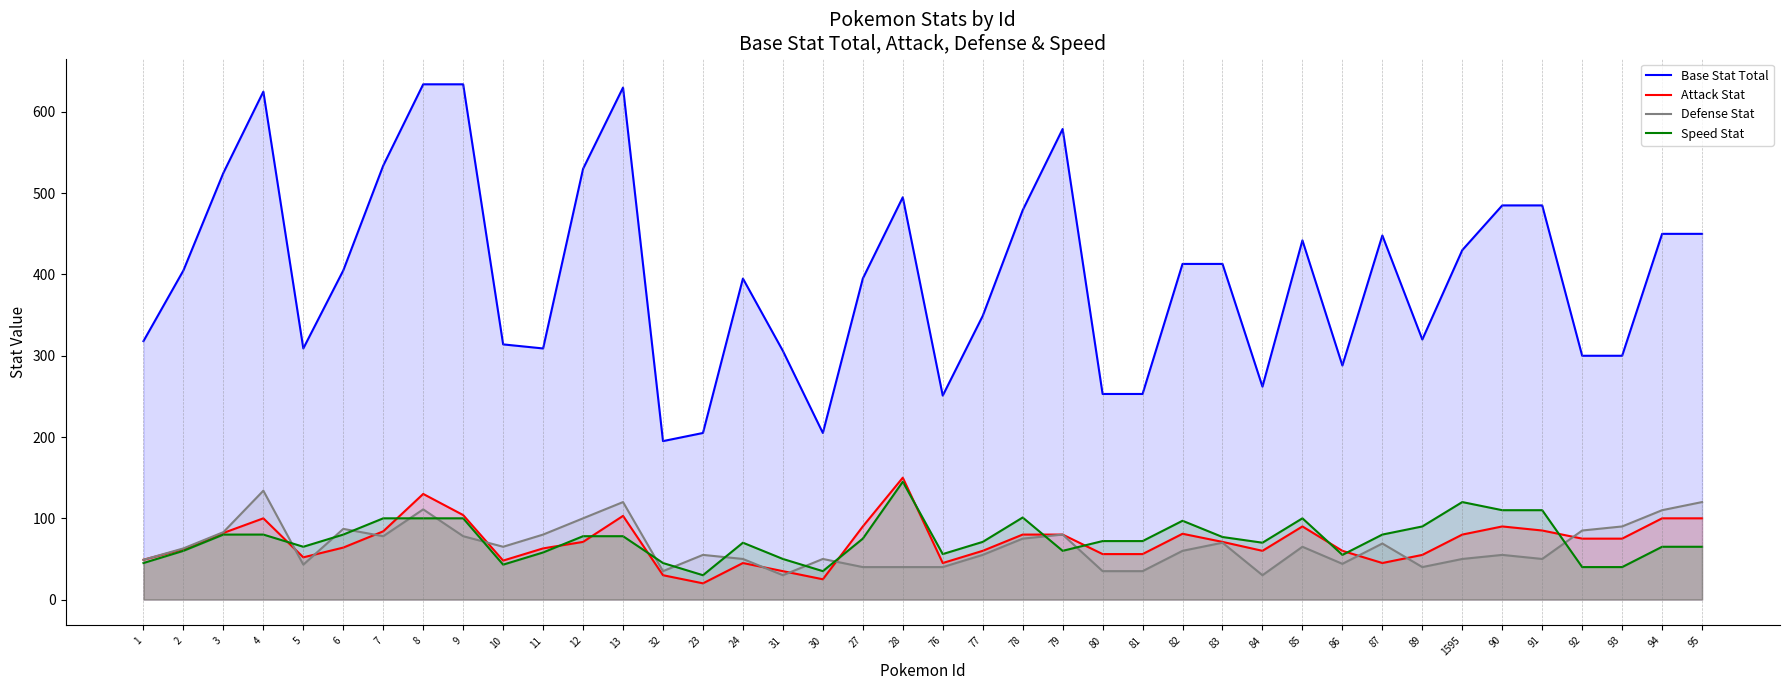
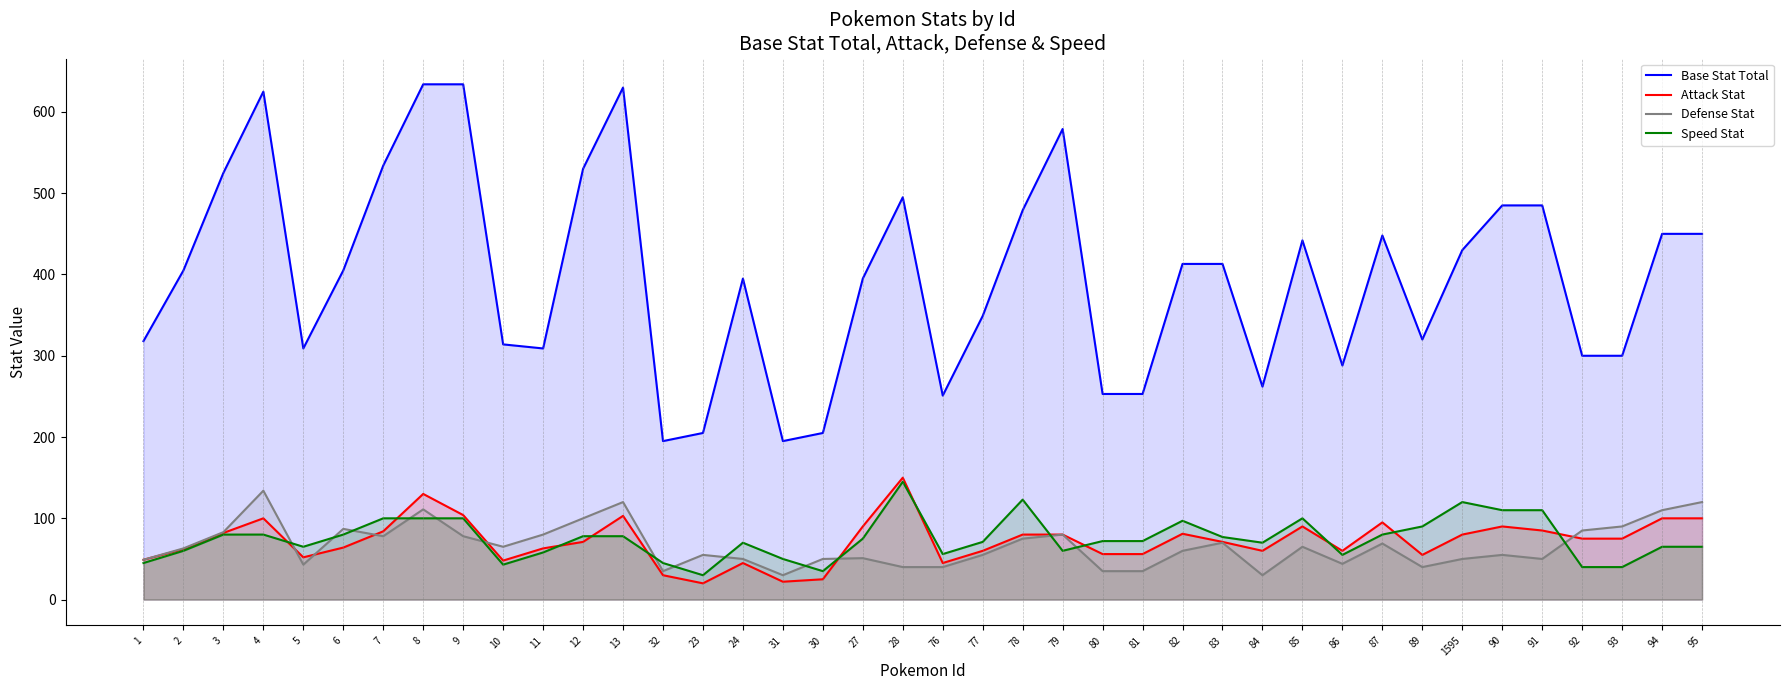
  {
    "Base Stat Total": {
      "1": 320,
      "2": 410,
      "3": 530,
      "4": 630,
      "5": 310,
      "6": 410,
      "7": 530,
      "8": 630,
      "9": 630,
      "10": 310,
      "11": 310,
      "12": 530,
      "13": 630,
      "32": 200,
      "23": 210,
      "24": 400,
-     "31": 310,
+     "31": 200,
      "30": 210,
      "27": 400,
      "28": 500,
      "76": 250,
      "77": 350,
      "78": 480,
      "79": 580,
      "80": 250,
      "81": 250,
      "82": 410,
      "83": 410,
      "84": 260,
      "85": 440,
      "86": 290,
      "87": 450,
      "89": 320,
      "1595": 430,
      "90": 490,
      "91": 490,
      "92": 300,
      "93": 300,
      "94": 450,
      "95": 450
    },
    "Attack Stat": {
      "4": 100,
      "5": 50,
      "6": 60,
      "7": 80,
      "8": 130,
      "9": 100,
      "10": 50,
      "11": 60,
      "12": 70,
      "13": 100,
      "32": 30,
      "23": 20,
      "24": 50,
-     "31": 40,
+     "31": 20,
      "30": 30,
      "27": 90,
      "28": 150,
      "76": 50,
      "77": 60,
      "78": 80,
      "80": 60,
      "81": 60,
      "82": 80,
      "84": 60,
      "85": 90,
      "86": 60,
-     "87": 50,
+     "87": 100,
      "89": 60,
      "1595": 80,
      "90": 90,
      "91": 90,
      "92": 80,
      "93": 80,
      "94": 100,
      "95": 100
    },
    "Defense Stat": {
      "4": 130,
      "5": 40,
      "6": 90,
      "7": 80,
      "8": 110,
      "9": 80,
      "10": 70,
      "11": 80,
      "12": 100,
      "13": 120,
      "32": 40,
      "23": 60,
      "24": 50,
      "31": 30,
      "30": 50,
-     "27": 40,
+     "27": 50,
      "28": 40,
      "76": 40,
      "77": 60,
      "78": 80,
      "80": 40,
      "81": 40,
      "82": 60,
      "84": 30,
      "85": 70,
      "86": 40,
      "87": 70,
      "89": 40,
      "1595": 50,
      "90": 60,
      "91": 50,
      "92": 90,
      "93": 90,
      "94": 110,
      "95": 120
    },
    "Speed Stat": {
      "1": 50,
      "4": 80,
      "5": 70,
      "6": 80,
      "7": 100,
      "8": 100,
      "9": 100,
      "10": 40,
      "11": 60,
      "12": 80,
      "13": 80,
      "32": 50,
      "23": 30,
      "24": 70,
      "31": 50,
      "30": 40,
      "27": 80,
      "28": 150,
      "76": 60,
      "77": 70,
-     "78": 100,
+     "78": 120,
      "79": 60,
      "80": 70,
      "81": 70,
      "82": 100,
      "83": 80,
      "84": 70,
      "85": 100,
      "86": 60,
      "87": 80,
      "89": 90,
      "1595": 120,
      "90": 110,
      "91": 110,
      "92": 40,
      "93": 40,
      "94": 70,
      "95": 70
    }
  }
